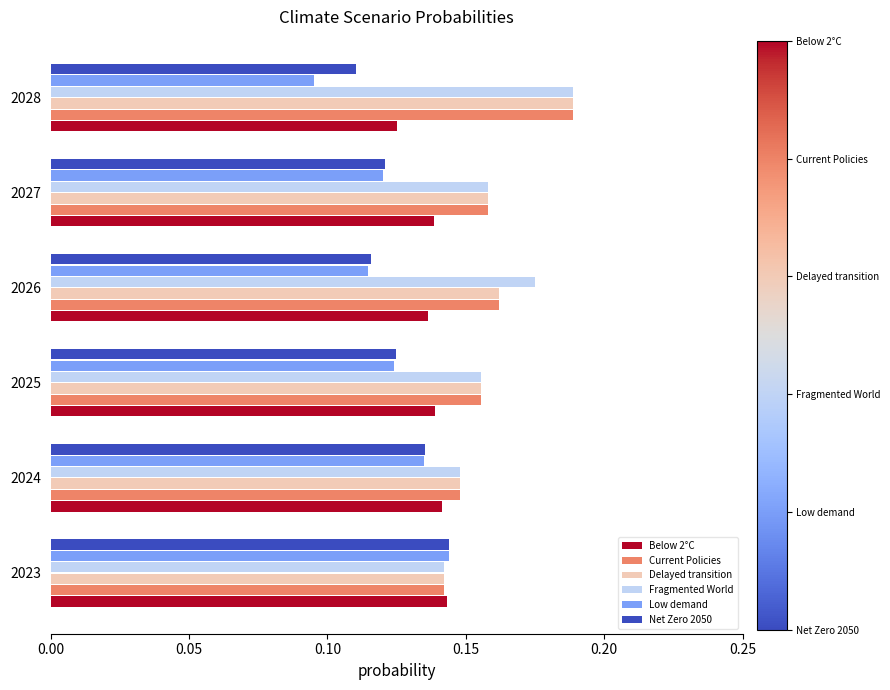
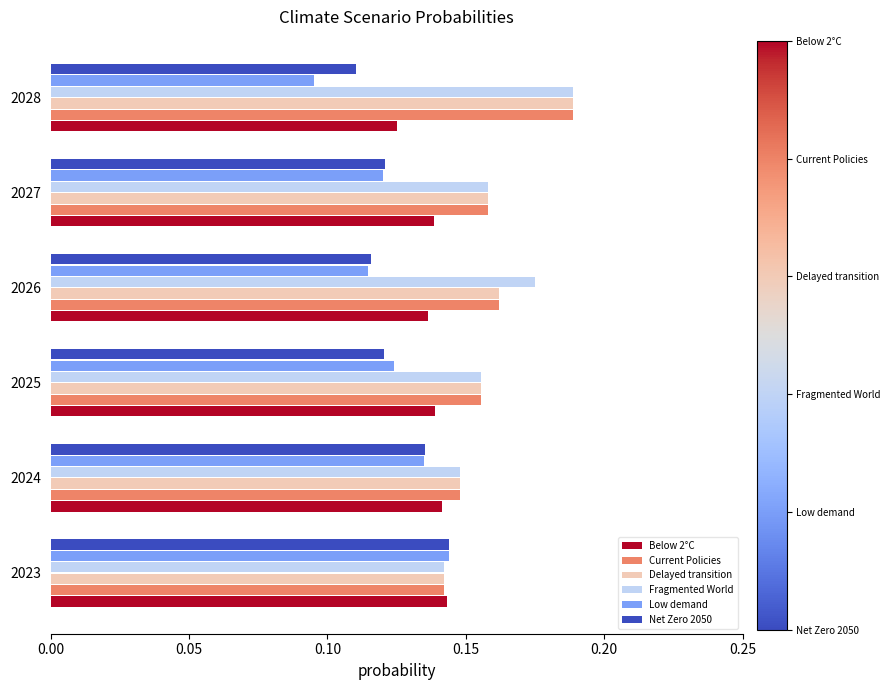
  {
    "Below 2°C": {
      "2028": 0.125,
      "2027": 0.138,
      "2026": 0.136,
      "2025": 0.139,
      "2024": 0.141,
      "2023": 0.143
    },
    "Current Policies": {
      "2028": 0.189,
      "2027": 0.158,
      "2026": 0.162,
      "2025": 0.155,
      "2024": 0.148,
      "2023": 0.142
    },
    "Delayed transition": {
      "2028": 0.189,
      "2027": 0.158,
      "2026": 0.162,
      "2025": 0.155,
      "2024": 0.148,
      "2023": 0.142
    },
    "Fragmented World": {
      "2028": 0.189,
      "2027": 0.158,
      "2026": 0.175,
      "2025": 0.155,
      "2024": 0.148,
      "2023": 0.142
    },
    "Low demand": {
      "2028": 0.095,
      "2027": 0.120,
      "2026": 0.115,
      "2025": 0.124,
      "2024": 0.135,
      "2023": 0.144
    },
    "Net Zero 2050": {
      "2028": 0.110,
      "2027": 0.121,
      "2026": 0.116,
-     "2025": 0.125,
+     "2025": 0.120,
      "2024": 0.135,
      "2023": 0.144
    }
  }
